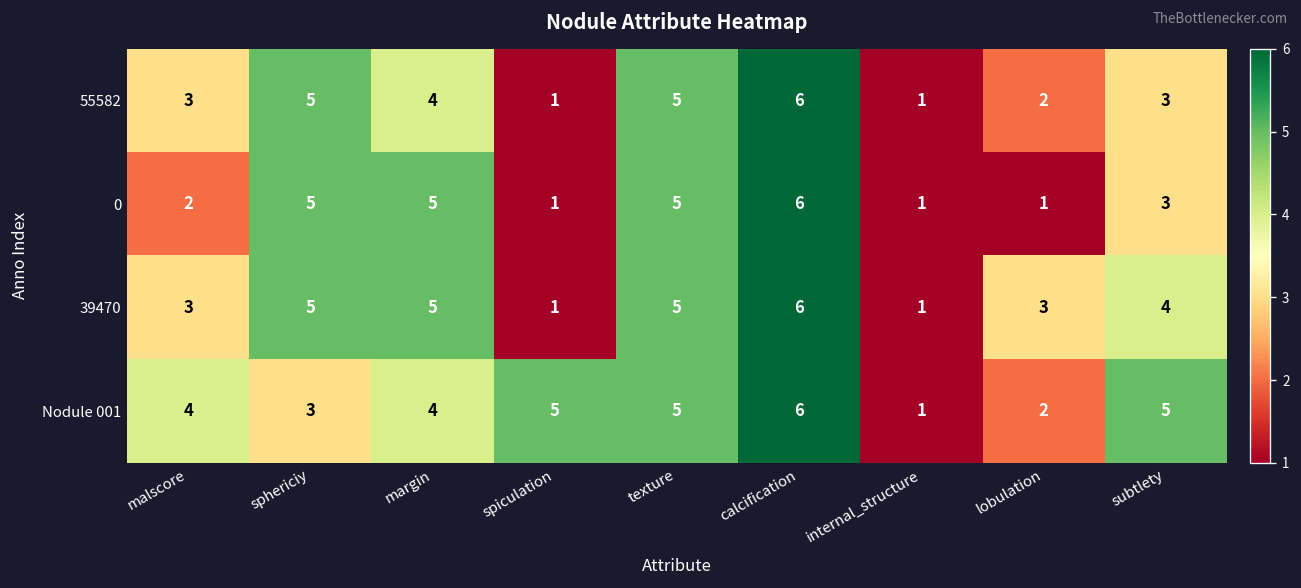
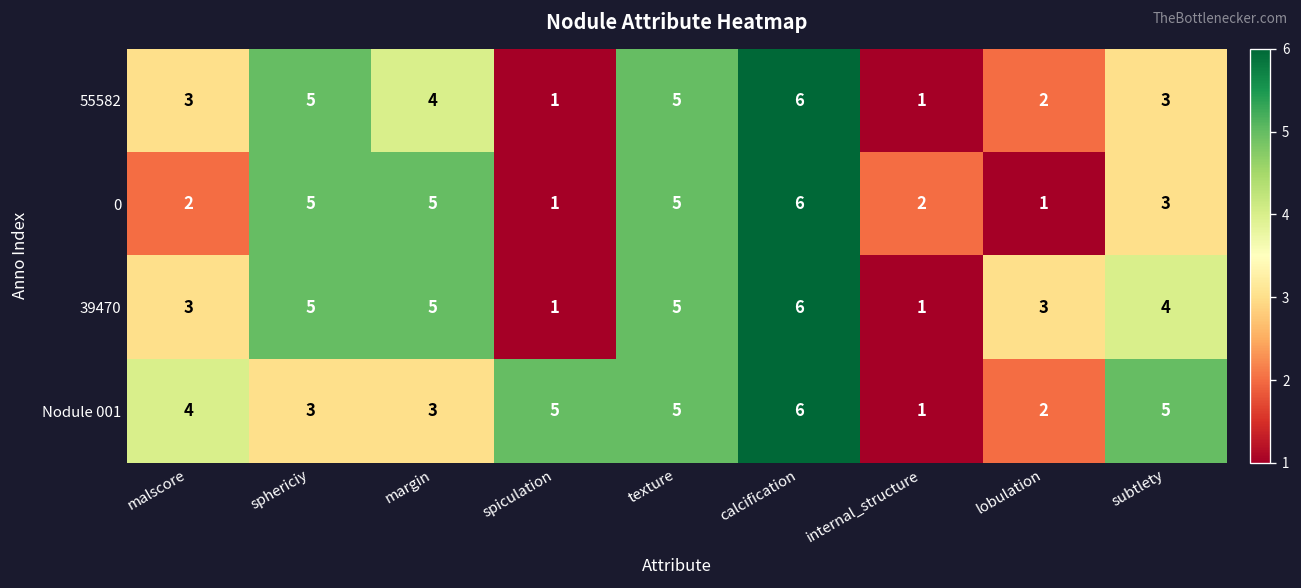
  {
    "55582": {
      "malscore": 3,
      "sphericiy": 5,
      "margin": 4,
      "spiculation": 1,
      "texture": 5,
      "calcification": 6,
      "internal_structure": 1,
      "lobulation": 2,
      "subtlety": 3
    },
    "0": {
      "malscore": 2,
      "sphericiy": 5,
      "margin": 5,
      "spiculation": 1,
      "texture": 5,
      "calcification": 6,
-     "internal_structure": 1,
+     "internal_structure": 2,
      "lobulation": 1,
      "subtlety": 3
    },
    "39470": {
      "malscore": 3,
      "sphericiy": 5,
      "margin": 5,
      "spiculation": 1,
      "texture": 5,
      "calcification": 6,
      "internal_structure": 1,
      "lobulation": 3,
      "subtlety": 4
    },
    "Nodule 001": {
      "malscore": 4,
      "sphericiy": 3,
-     "margin": 4,
+     "margin": 3,
      "spiculation": 5,
      "texture": 5,
      "calcification": 6,
      "internal_structure": 1,
      "lobulation": 2,
      "subtlety": 5
    }
  }
